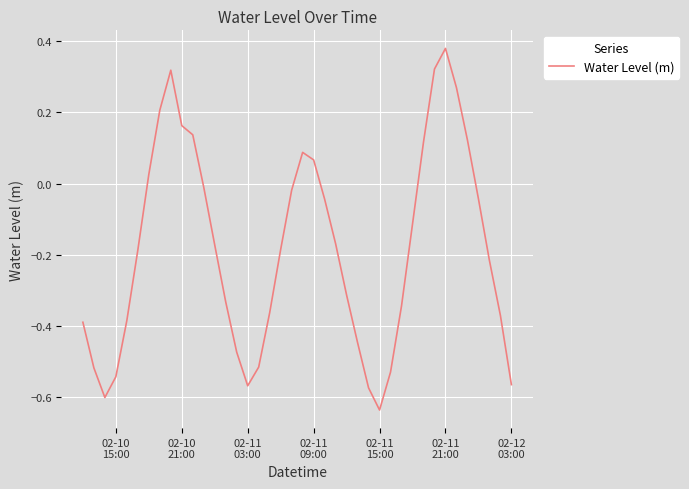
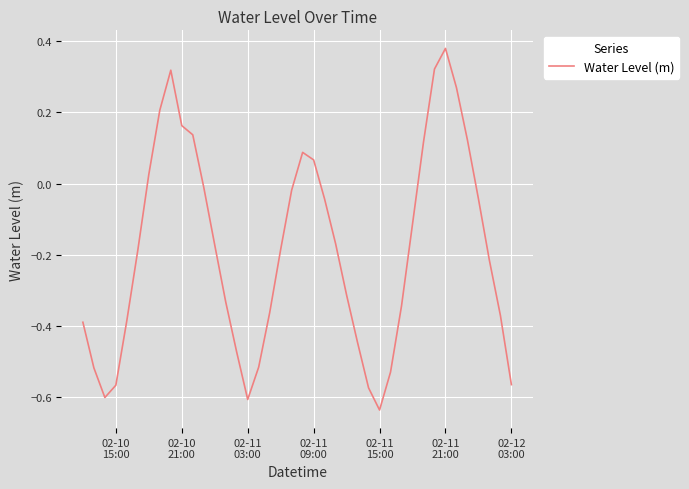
  {
-   "02-10 15:00": -0.54,
+   "02-10 15:00": -0.57,
    "02-10 21:00": 0.16,
-   "02-11 03:00": -0.57,
+   "02-11 03:00": -0.61,
    "02-11 09:00": 0.07,
    "02-11 15:00": -0.64,
    "02-11 21:00": 0.38,
    "02-12 03:00": -0.56
  }
